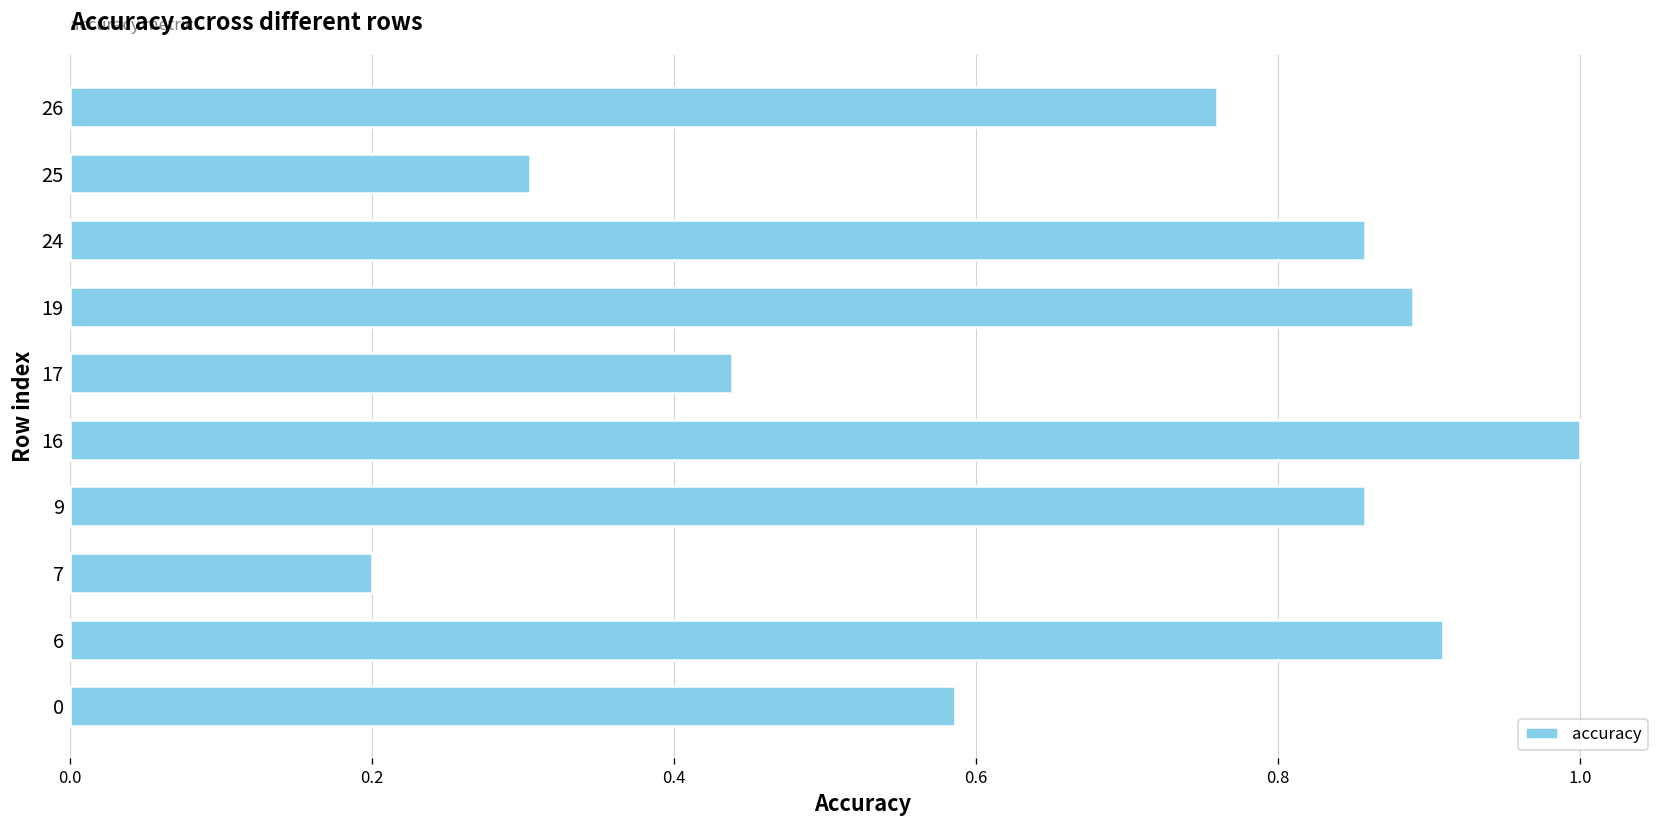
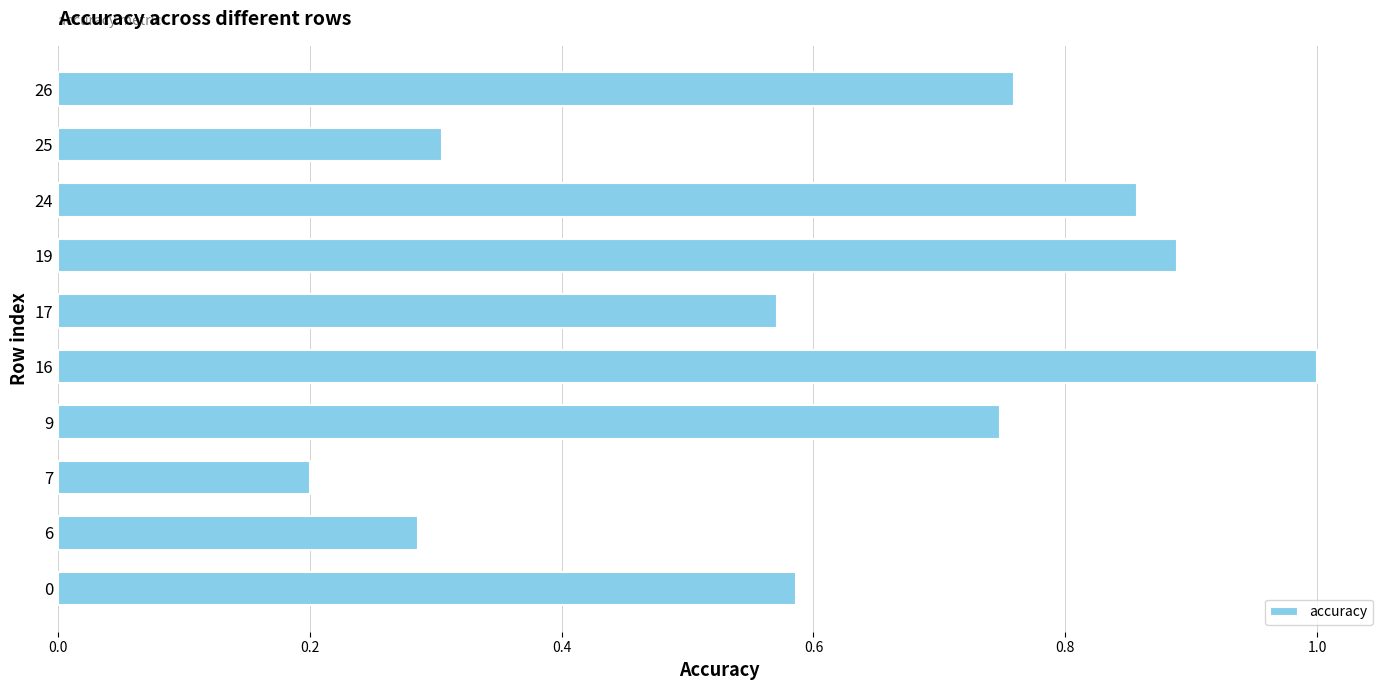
  {
    "26": 0.759,
    "25": 0.305,
    "24": 0.857,
    "19": 0.889,
-   "17": 0.438,
+   "17": 0.571,
    "16": 1.000,
-   "9": 0.857,
+   "9": 0.748,
    "7": 0.200,
-   "6": 0.909,
+   "6": 0.286,
    "0": 0.586
  }
